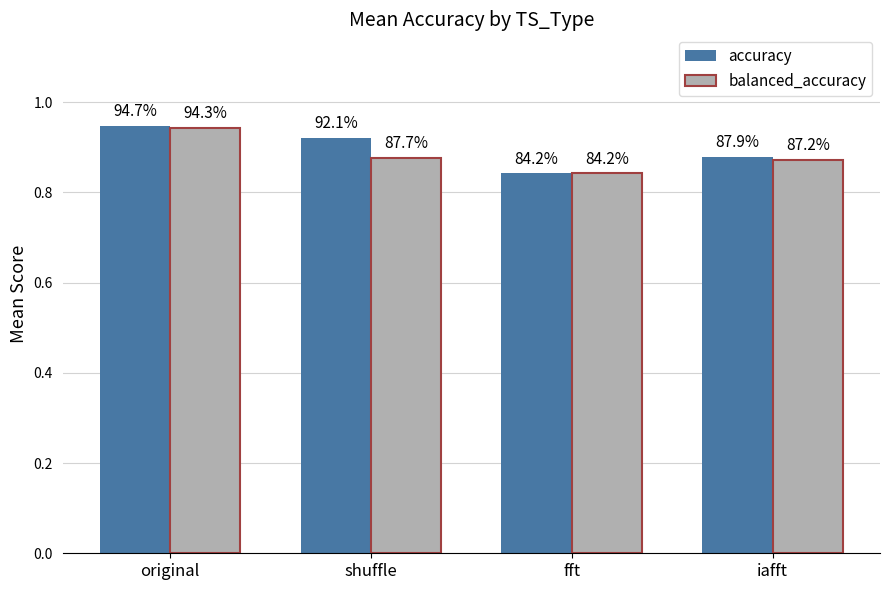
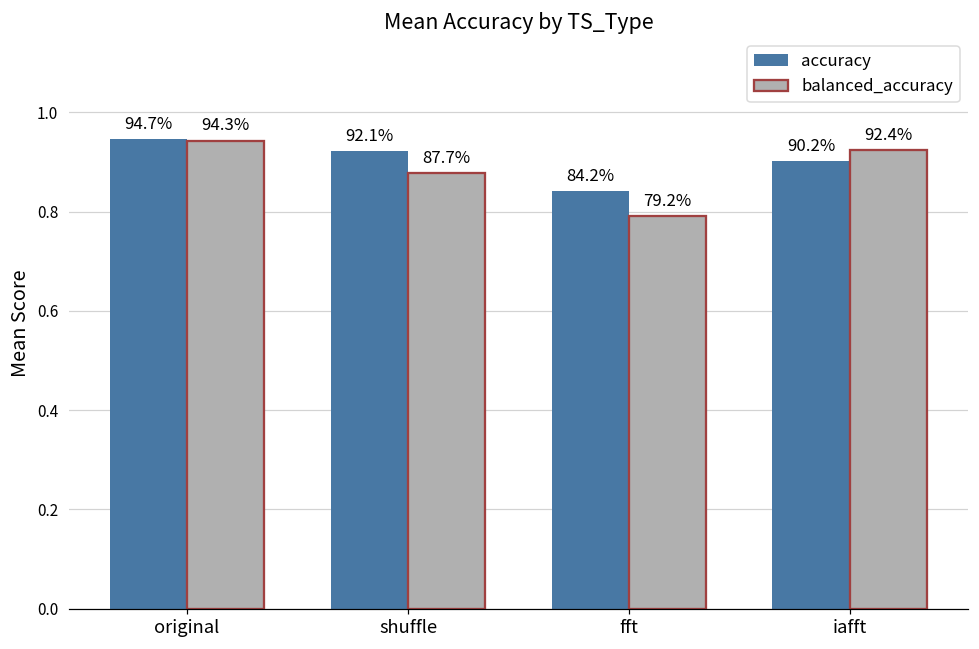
  {
    "accuracy": {
      "original": "94.7%",
      "shuffle": "92.1%",
      "fft": "84.2%",
-     "iafft": "87.9%"
+     "iafft": "90.2%"
    },
    "balanced_accuracy": {
      "original": "94.3%",
      "shuffle": "87.7%",
-     "fft": "84.2%",
-     "iafft": "87.2%"
+     "fft": "79.2%",
+     "iafft": "92.4%"
    }
  }
